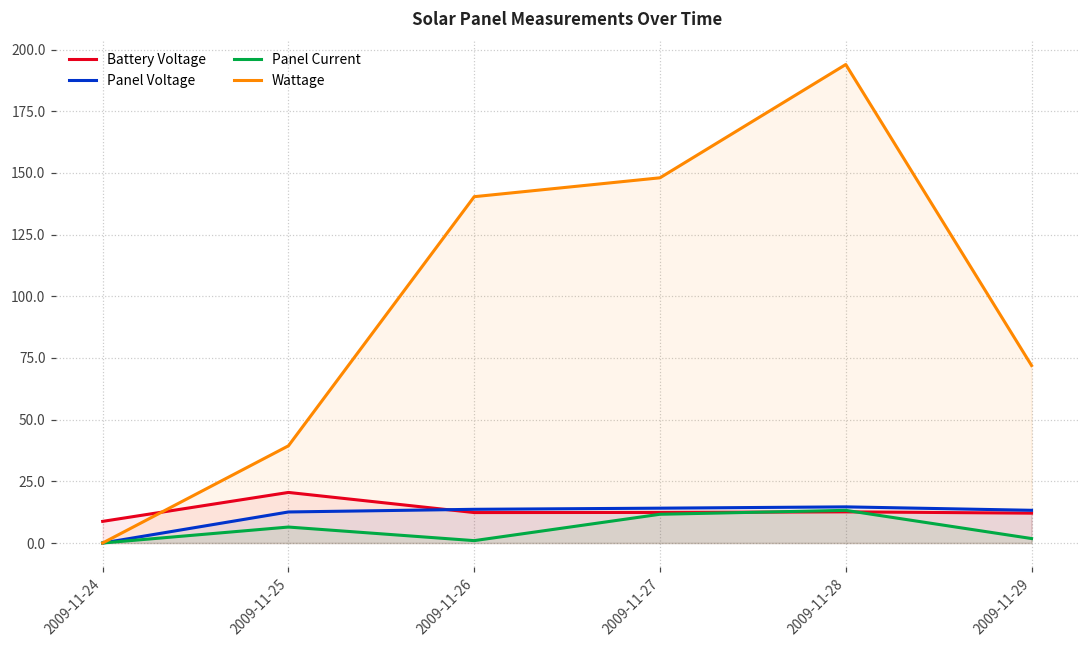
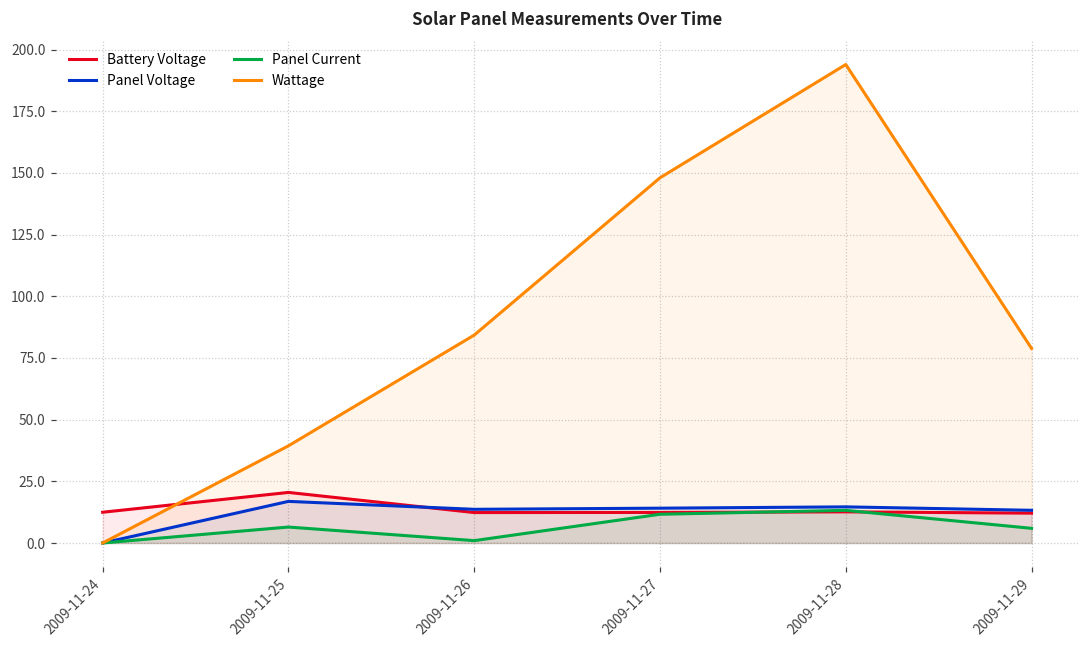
  {
    "Battery Voltage": {
-     "2009-11-24": 9,
+     "2009-11-24": 12,
      "2009-11-25": 21,
      "2009-11-26": 12,
      "2009-11-29": 12
    },
    "Panel Voltage": {
-     "2009-11-25": 13,
+     "2009-11-25": 17,
      "2009-11-26": 14,
      "2009-11-27": 14,
      "2009-11-28": 15,
      "2009-11-29": 13
    },
    "Panel Current": {
      "2009-11-25": 6,
      "2009-11-26": 1,
-     "2009-11-29": 2
+     "2009-11-29": 6
    },
    "Wattage": {
      "2009-11-25": 39,
-     "2009-11-26": 140,
+     "2009-11-26": 84,
      "2009-11-27": 148,
      "2009-11-28": 194,
-     "2009-11-29": 72
+     "2009-11-29": 79
    }
  }
